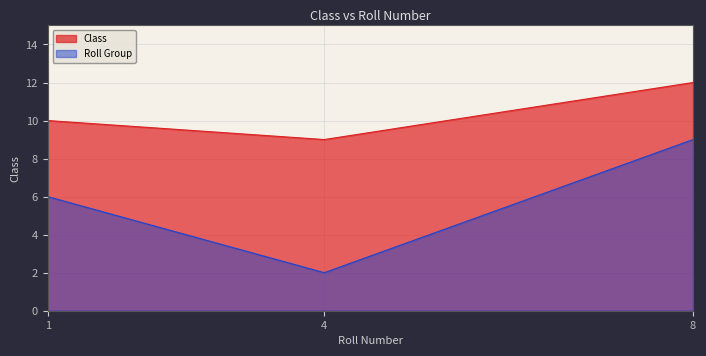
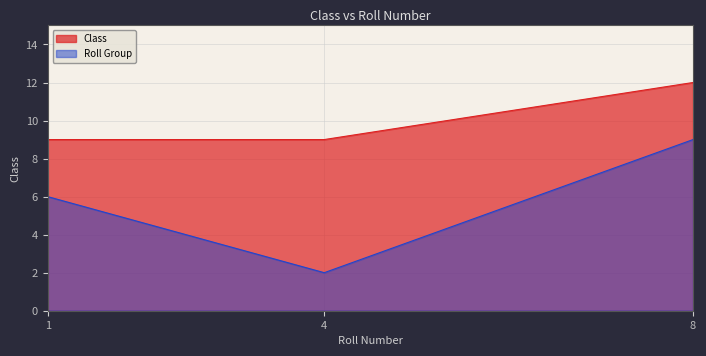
  {
    "Class": {
-     "1": 10,
+     "1": 9,
      "4": 9,
      "8": 12
    },
    "Roll Group": {
      "1": 6,
      "4": 2,
      "8": 9
    }
  }
